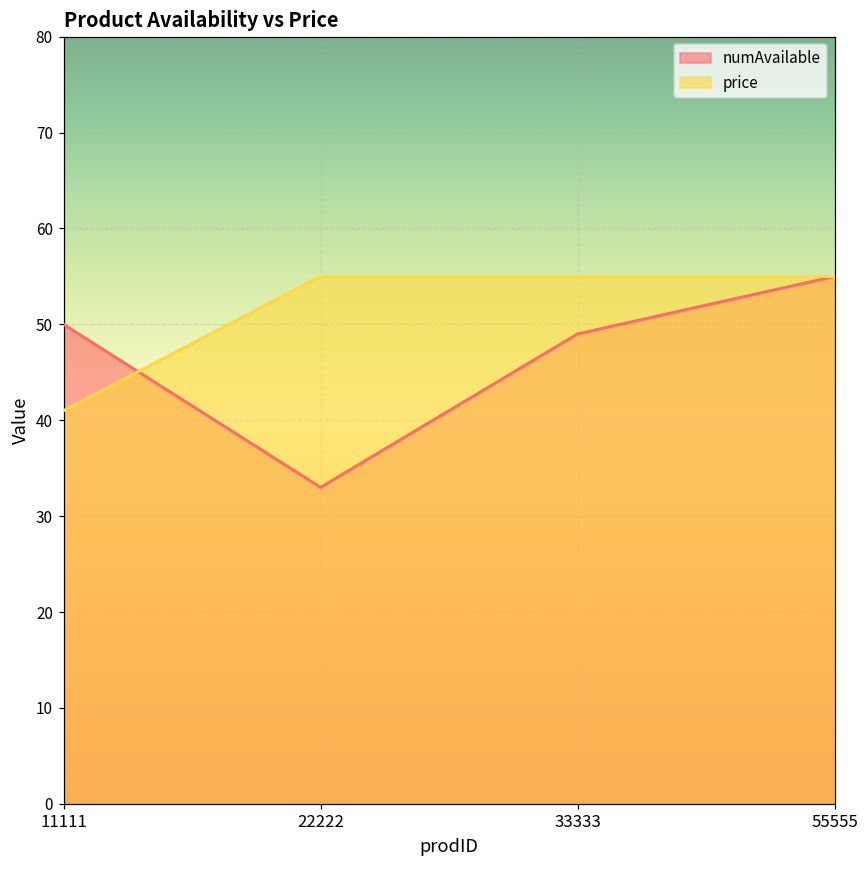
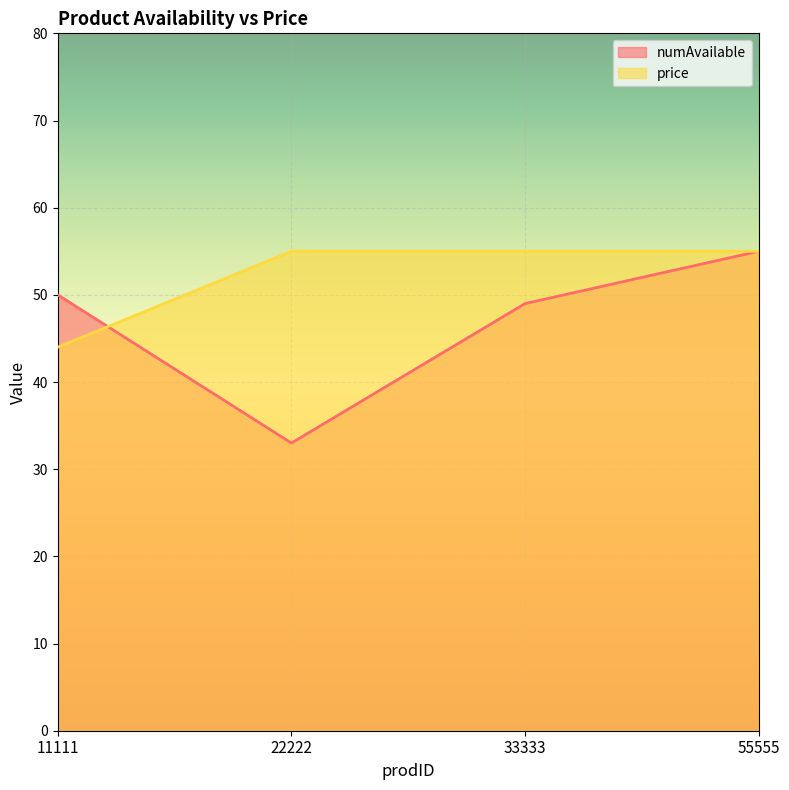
  {
    "numAvailable": {
      "11111": 50,
      "22222": 33,
      "33333": 49
    },
    "price": {
-     "11111": 41,
+     "11111": 44,
      "22222": 55,
      "33333": 55
    }
  }
